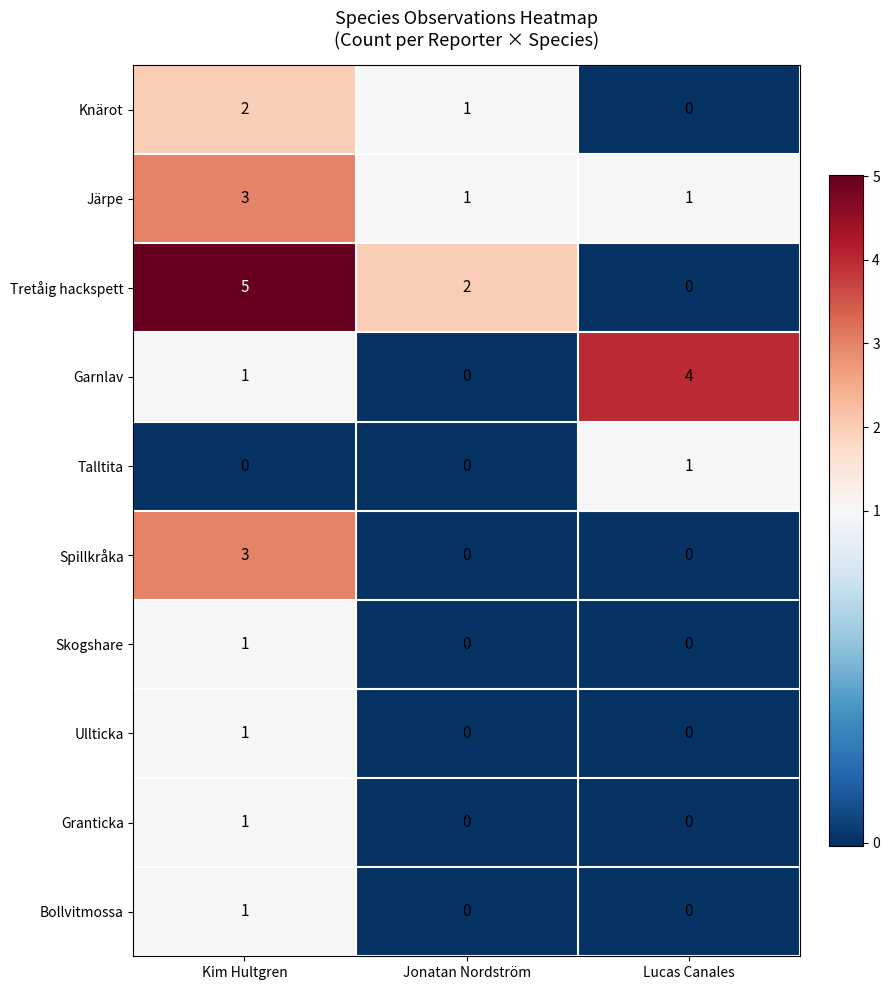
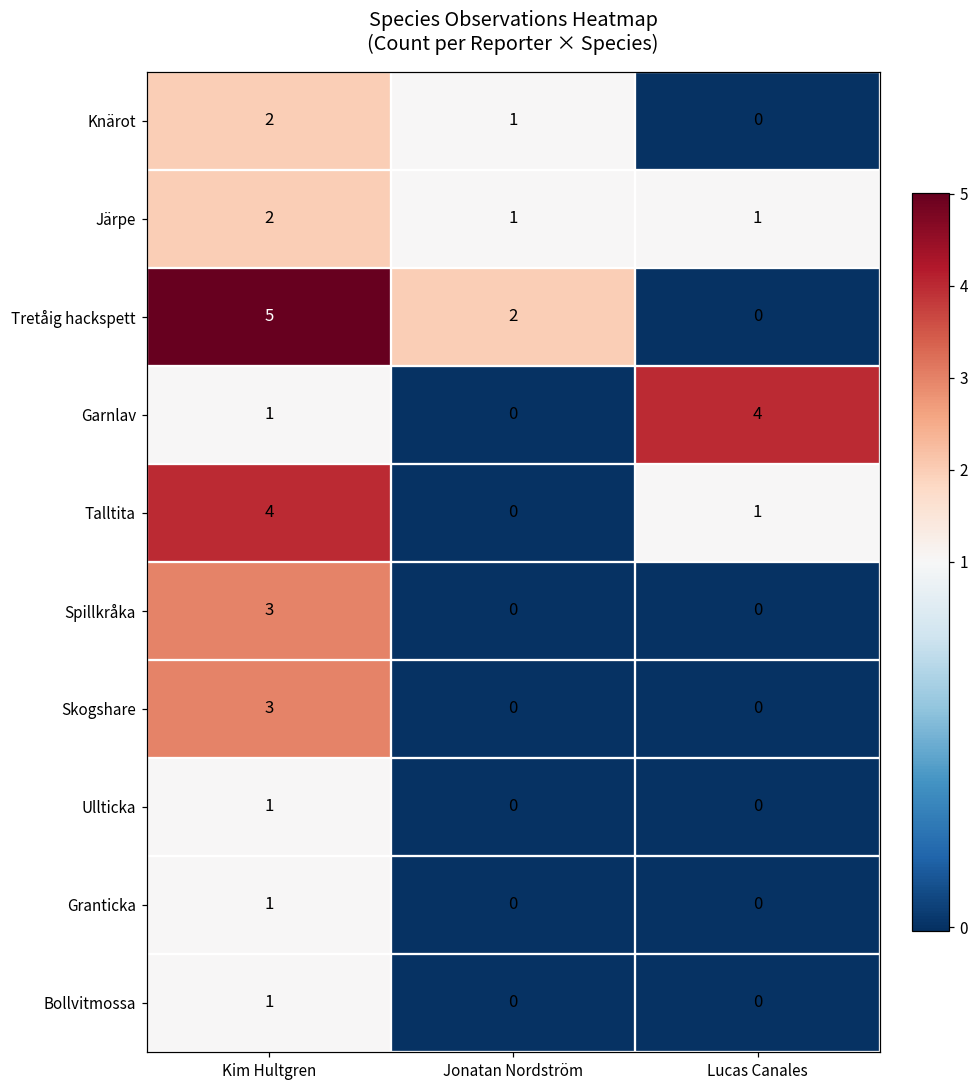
  {
    "Knärot": {
      "Kim Hultgren": 2,
      "Jonatan Nordström": 1,
      "Lucas Canales": 0
    },
    "Järpe": {
-     "Kim Hultgren": 3,
+     "Kim Hultgren": 2,
      "Jonatan Nordström": 1,
      "Lucas Canales": 1
    },
    "Tretåig hackspett": {
      "Kim Hultgren": 5,
      "Jonatan Nordström": 2,
      "Lucas Canales": 0
    },
    "Garnlav": {
      "Kim Hultgren": 1,
      "Jonatan Nordström": 0,
      "Lucas Canales": 4
    },
    "Talltita": {
-     "Kim Hultgren": 0,
+     "Kim Hultgren": 4,
      "Jonatan Nordström": 0,
      "Lucas Canales": 1
    },
    "Spillkråka": {
      "Kim Hultgren": 3,
      "Jonatan Nordström": 0,
      "Lucas Canales": 0
    },
    "Skogshare": {
-     "Kim Hultgren": 1,
+     "Kim Hultgren": 3,
      "Jonatan Nordström": 0,
      "Lucas Canales": 0
    },
    "Ullticka": {
      "Kim Hultgren": 1,
      "Jonatan Nordström": 0,
      "Lucas Canales": 0
    },
    "Granticka": {
      "Kim Hultgren": 1,
      "Jonatan Nordström": 0,
      "Lucas Canales": 0
    },
    "Bollvitmossa": {
      "Kim Hultgren": 1,
      "Jonatan Nordström": 0,
      "Lucas Canales": 0
    }
  }
